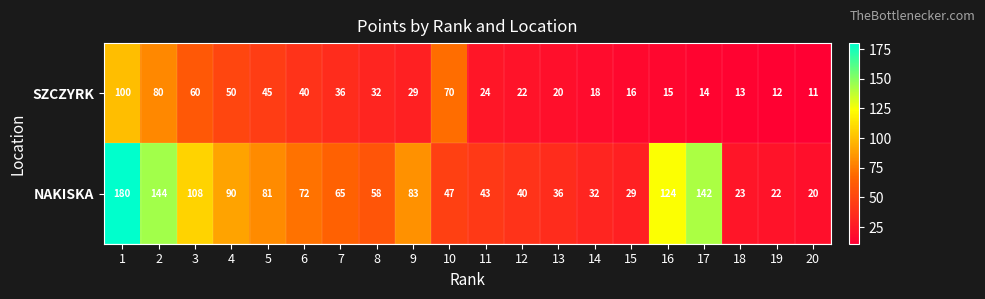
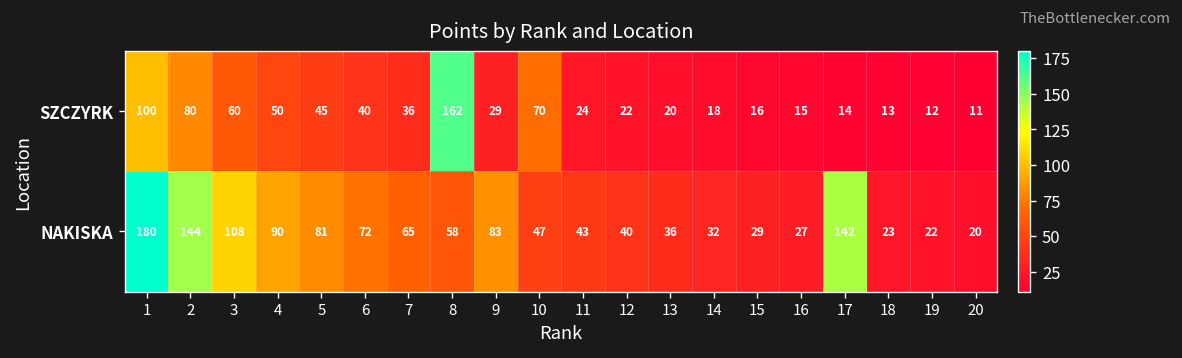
  {
    "SZCZYRK": {
      "1": 100,
      "2": 80,
      "3": 60,
      "4": 50,
      "5": 45,
      "6": 40,
      "7": 36,
-     "8": 32,
+     "8": 162,
      "9": 29,
      "10": 70,
      "11": 24,
      "12": 22,
      "13": 20,
      "14": 18,
      "15": 16,
      "16": 15,
      "17": 14,
      "18": 13,
      "19": 12,
      "20": 11
    },
    "NAKISKA": {
      "1": 180,
      "2": 144,
      "3": 108,
      "4": 90,
      "5": 81,
      "6": 72,
      "7": 65,
      "8": 58,
      "9": 83,
      "10": 47,
      "11": 43,
      "12": 40,
      "13": 36,
      "14": 32,
      "15": 29,
-     "16": 124,
+     "16": 27,
      "17": 142,
      "18": 23,
      "19": 22,
      "20": 20
    }
  }
